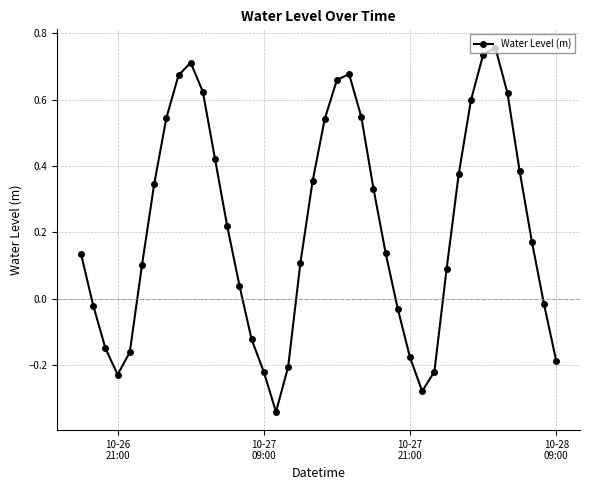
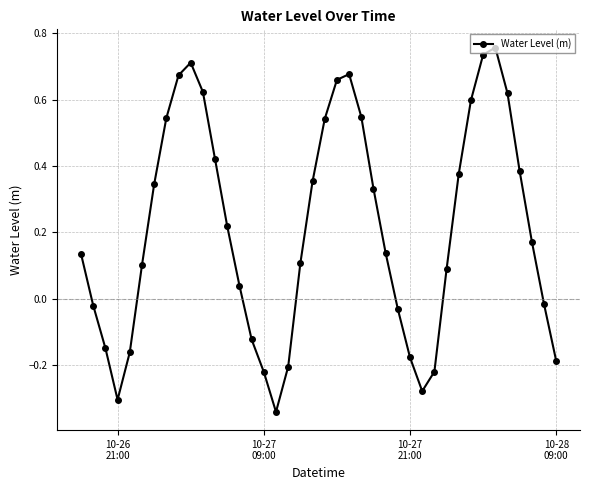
  {
-   "10-26 21:00": -0.23,
+   "10-26 21:00": -0.30,
    "10-27 09:00": -0.22,
    "10-27 21:00": -0.18,
    "10-28 09:00": -0.19
  }
